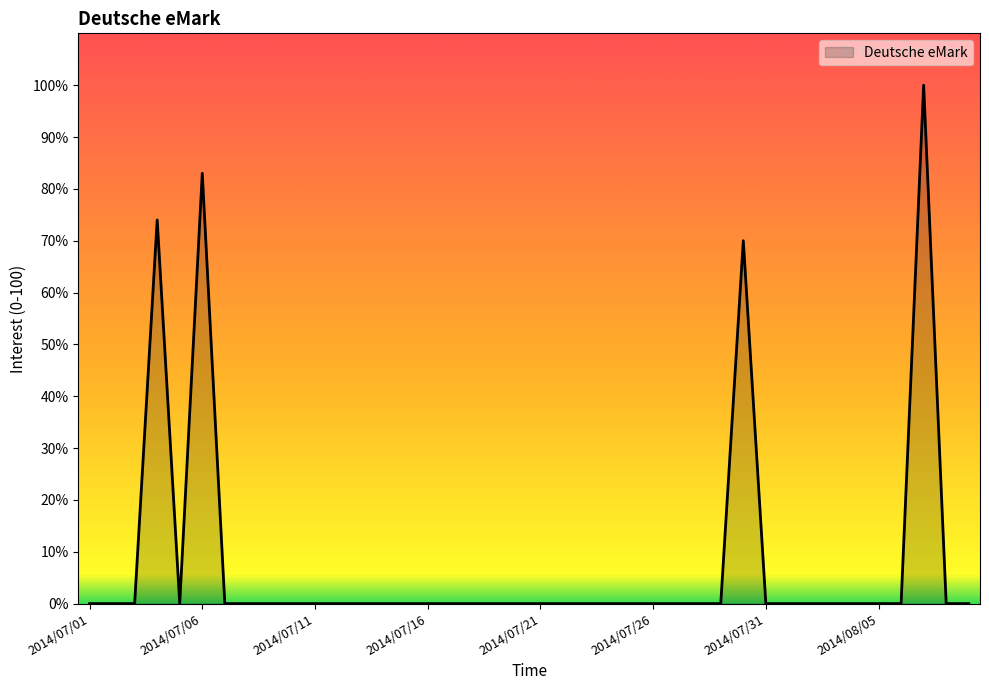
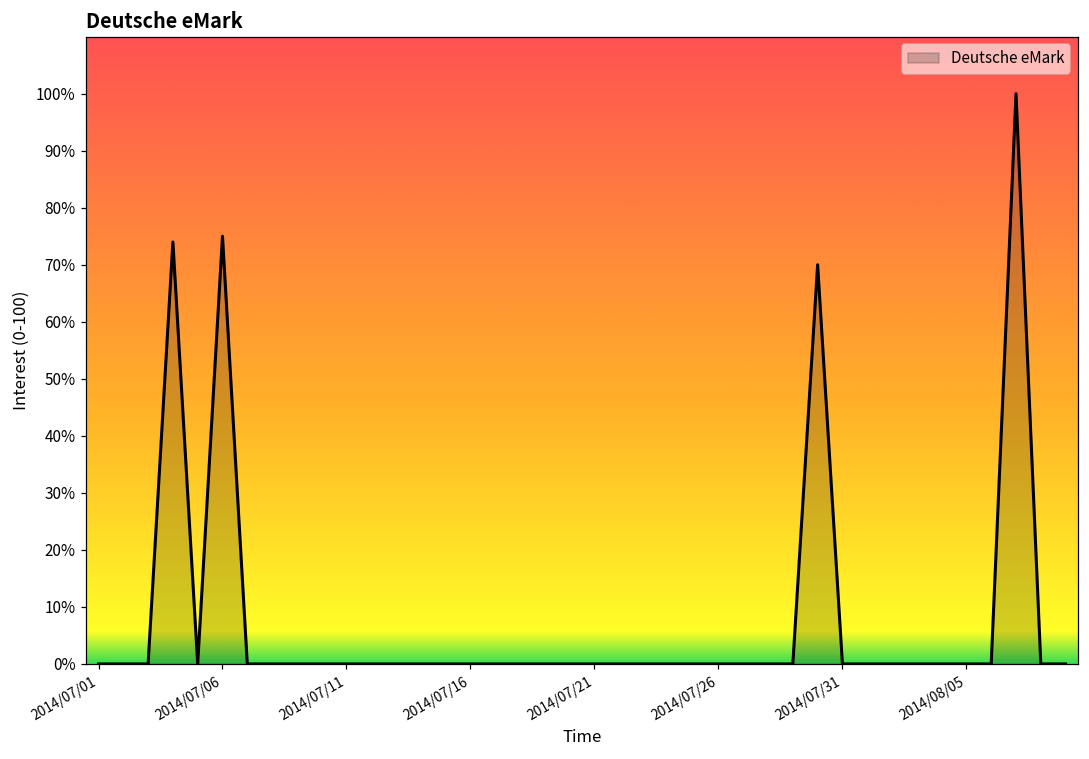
  {
    "2014/07/01": "0%",
-   "2014/07/06": "83%",
+   "2014/07/06": "75%",
    "2014/07/11": "0%",
    "2014/07/16": "0%",
    "2014/07/21": "0%",
    "2014/07/26": "0%",
    "2014/07/31": "0%",
    "2014/08/05": "0%"
  }
